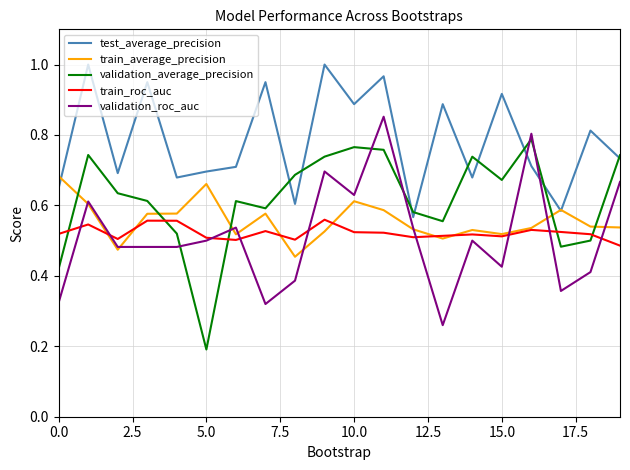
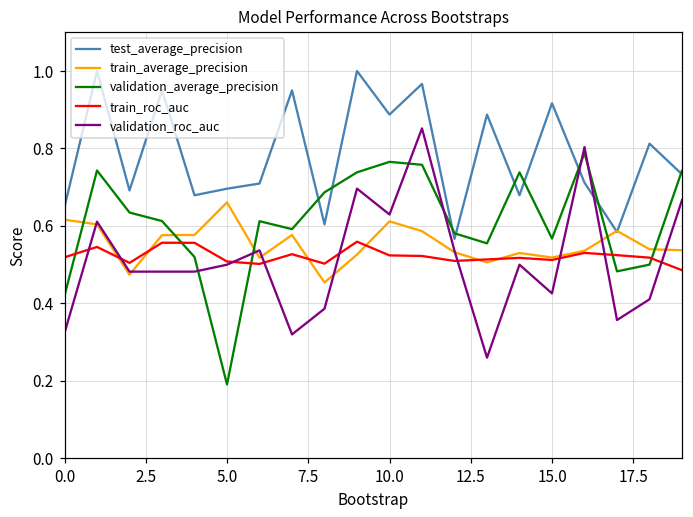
  {
    "test_average_precision": {
      "0.0": 0.65,
      "5.0": 0.70,
      "10.0": 0.89,
      "15.0": 0.92
    },
    "train_average_precision": {
-     "0.0": 0.68,
+     "0.0": 0.62,
      "5.0": 0.66,
      "10.0": 0.61
    },
    "validation_average_precision": {
      "0.0": 0.42,
      "5.0": 0.19,
      "10.0": 0.77,
-     "15.0": 0.67
+     "15.0": 0.57
    },
    "train_roc_auc": {
      "0.0": 0.52,
      "5.0": 0.51,
      "10.0": 0.52
    },
    "validation_roc_auc": {
      "0.0": 0.32,
      "5.0": 0.50,
      "10.0": 0.63,
      "15.0": 0.43
    }
  }
